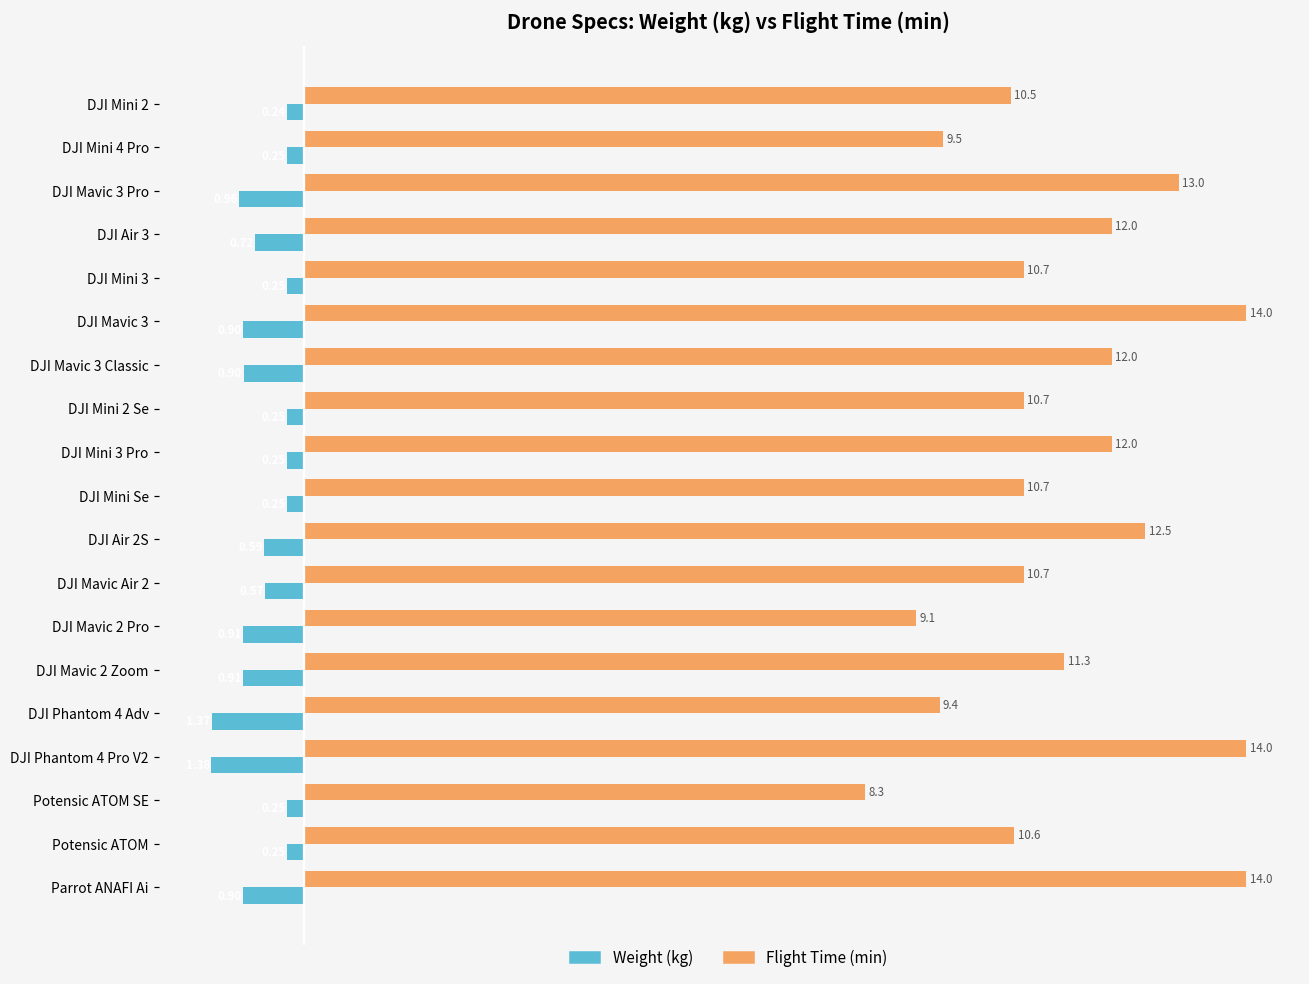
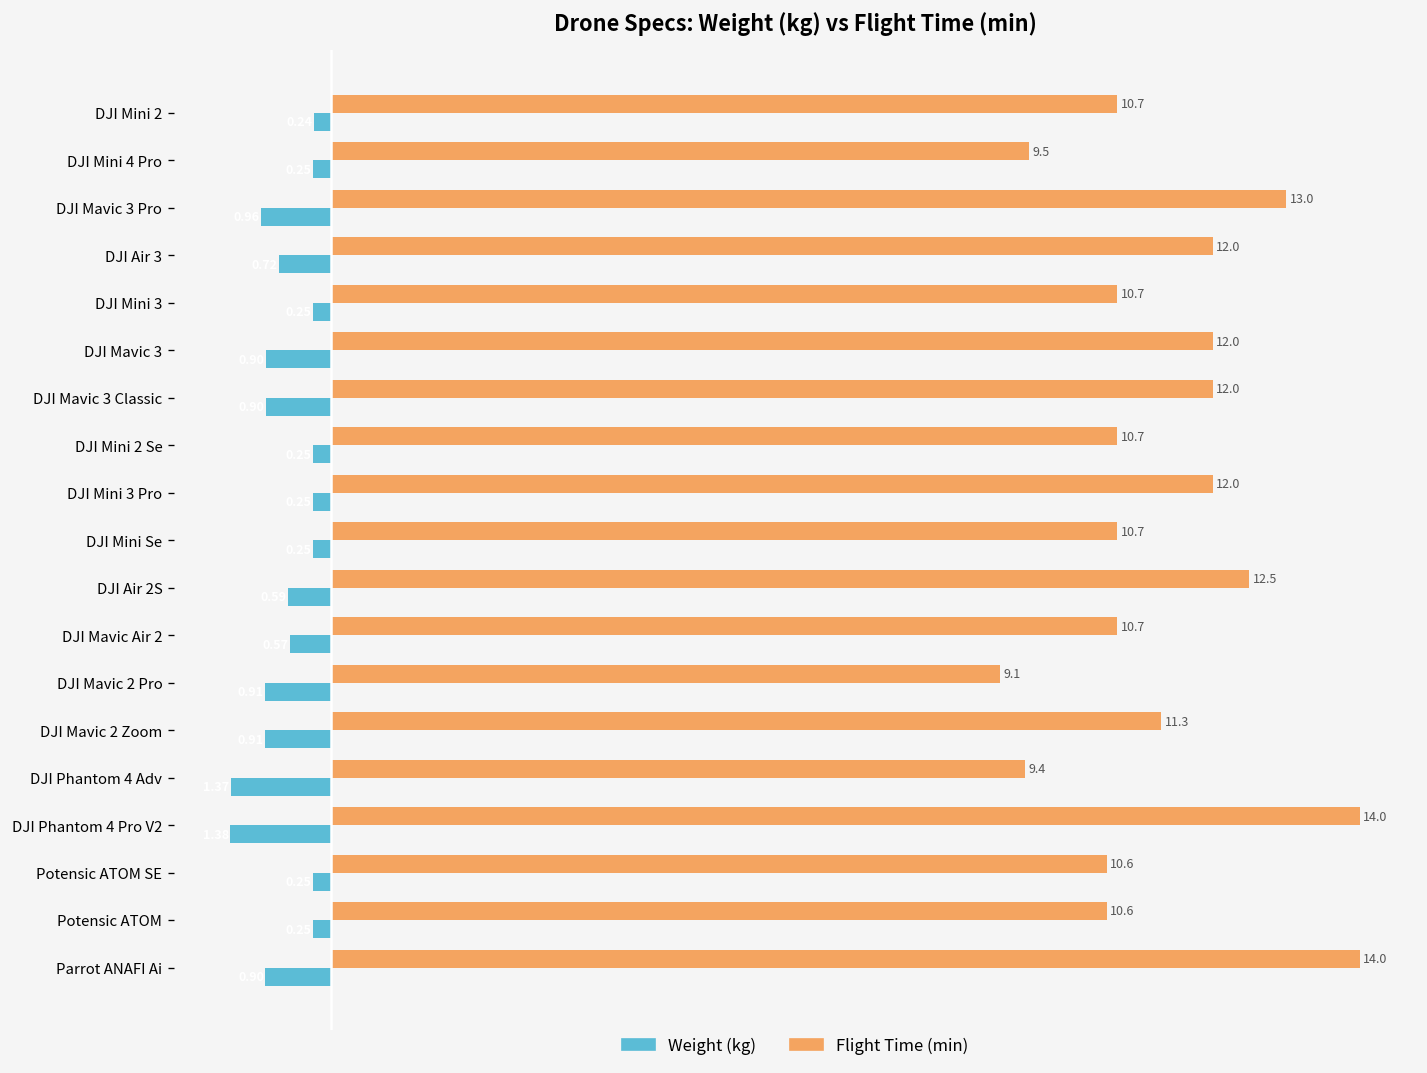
  {
    "Flight Time (min)": {
-     "DJI Mini 2": 10.5,
+     "DJI Mini 2": 10.7,
      "DJI Mini 4 Pro": 9.5,
      "DJI Mavic 3 Pro": 13.0,
      "DJI Air 3": 12.0,
      "DJI Mini 3": 10.7,
-     "DJI Mavic 3": 14.0,
+     "DJI Mavic 3": 12.0,
      "DJI Mavic 3 Classic": 12.0,
      "DJI Mini 2 Se": 10.7,
      "DJI Mini 3 Pro": 12.0,
      "DJI Mini Se": 10.7,
      "DJI Air 2S": 12.5,
      "DJI Mavic Air 2": 10.7,
      "DJI Mavic 2 Pro": 9.1,
      "DJI Mavic 2 Zoom": 11.3,
      "DJI Phantom 4 Adv": 9.4,
      "DJI Phantom 4 Pro V2": 14.0,
-     "Potensic ATOM SE": 8.3,
+     "Potensic ATOM SE": 10.6,
      "Potensic ATOM": 10.6,
      "Parrot ANAFI Ai": 14.0
    }
  }
